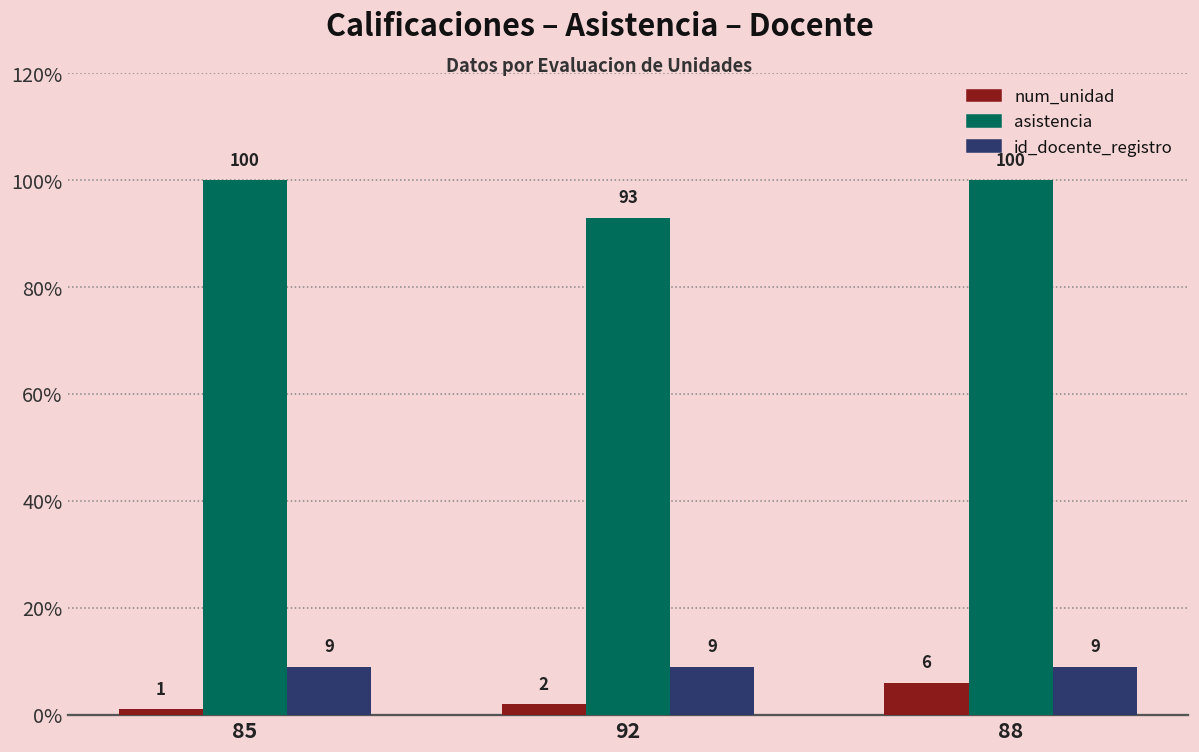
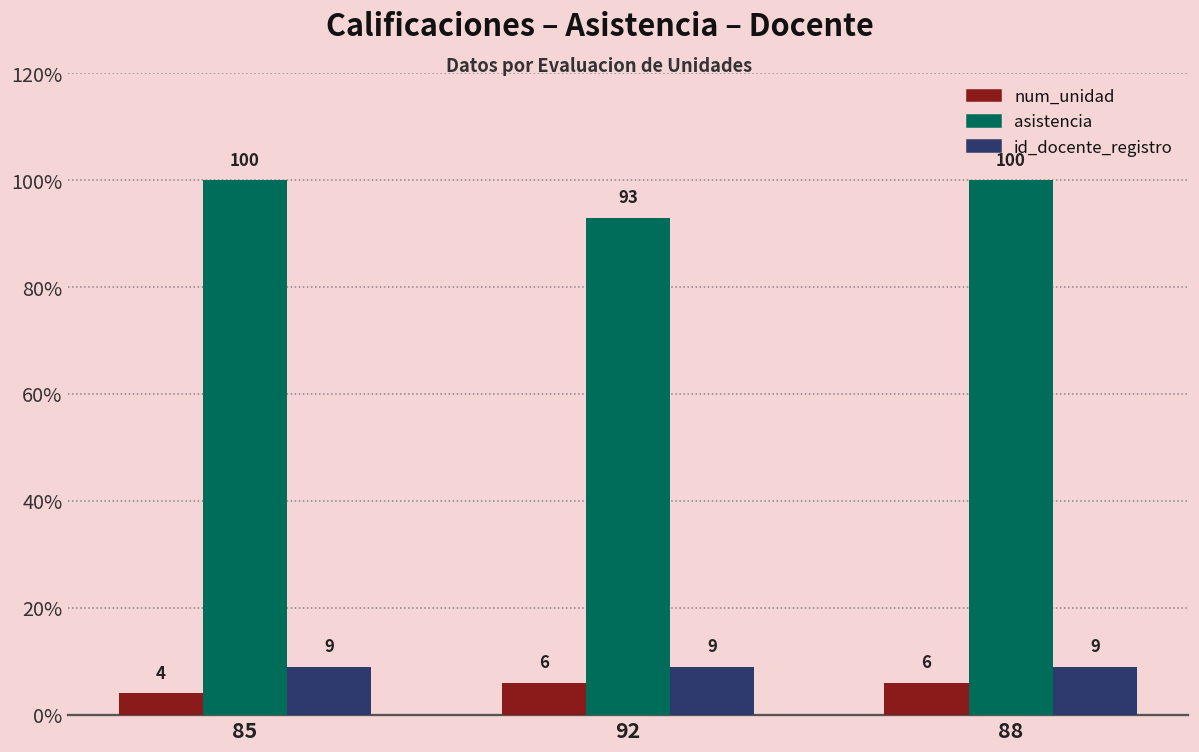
  {
    "num_unidad": {
-     "85": 1,
-     "92": 2,
+     "85": 4,
+     "92": 6,
      "88": 6
    },
    "asistencia": {
      "85": 100,
      "92": 93,
      "88": 100
    },
    "id_docente_registro": {
      "85": 9,
      "92": 9,
      "88": 9
    }
  }
